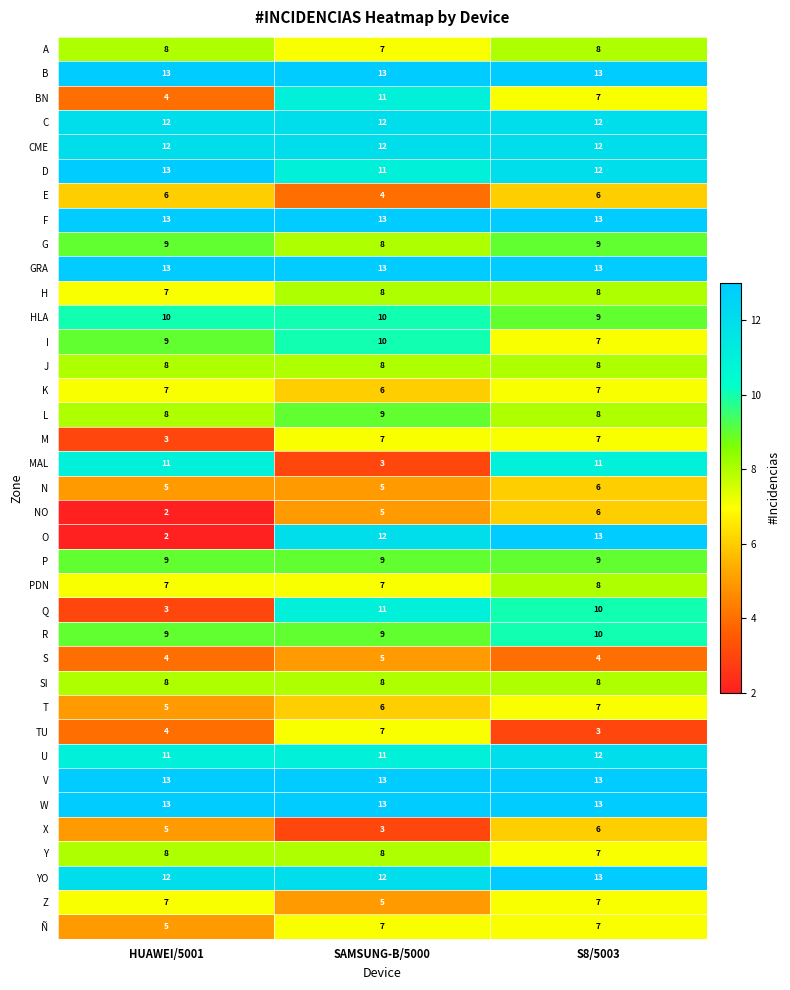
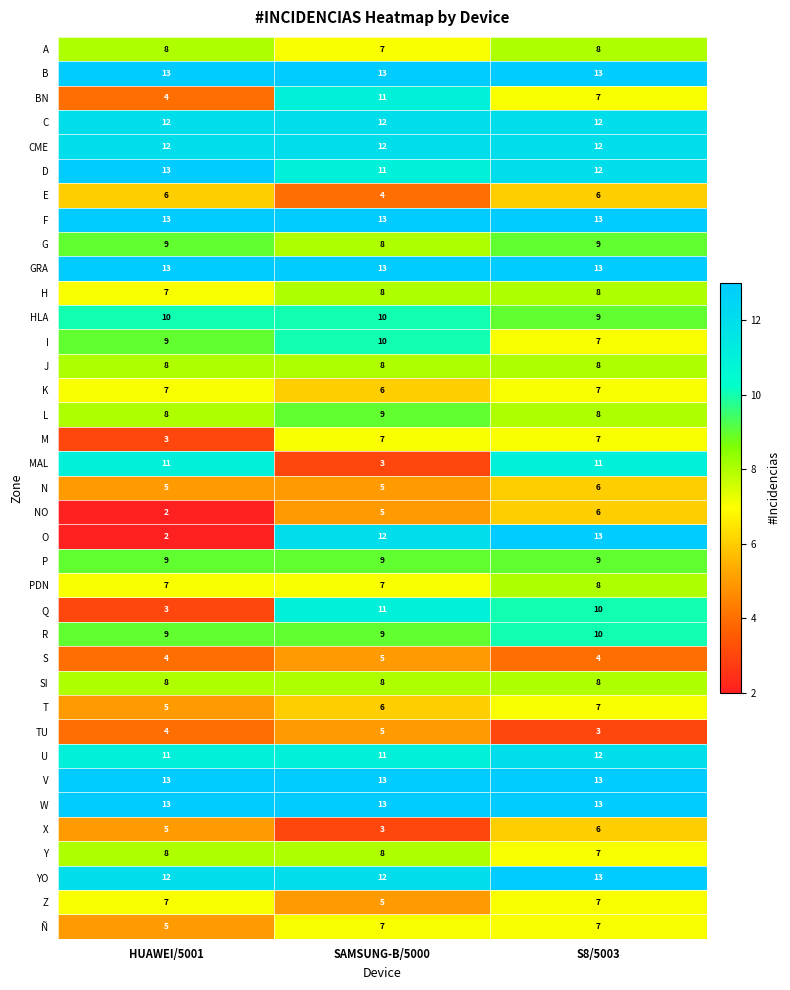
  {
    "A": {
      "HUAWEI/5001": 8,
      "SAMSUNG-B/5000": 7,
      "S8/5003": 8
    },
    "B": {
      "HUAWEI/5001": 13,
      "SAMSUNG-B/5000": 13,
      "S8/5003": 13
    },
    "BN": {
      "HUAWEI/5001": 4,
      "SAMSUNG-B/5000": 11,
      "S8/5003": 7
    },
    "C": {
      "HUAWEI/5001": 12,
      "SAMSUNG-B/5000": 12,
      "S8/5003": 12
    },
    "CME": {
      "HUAWEI/5001": 12,
      "SAMSUNG-B/5000": 12,
      "S8/5003": 12
    },
    "D": {
      "HUAWEI/5001": 13,
      "SAMSUNG-B/5000": 11,
      "S8/5003": 12
    },
    "E": {
      "HUAWEI/5001": 6,
      "SAMSUNG-B/5000": 4,
      "S8/5003": 6
    },
    "F": {
      "HUAWEI/5001": 13,
      "SAMSUNG-B/5000": 13,
      "S8/5003": 13
    },
    "G": {
      "HUAWEI/5001": 9,
      "SAMSUNG-B/5000": 8,
      "S8/5003": 9
    },
    "GRA": {
      "HUAWEI/5001": 13,
      "SAMSUNG-B/5000": 13,
      "S8/5003": 13
    },
    "H": {
      "HUAWEI/5001": 7,
      "SAMSUNG-B/5000": 8,
      "S8/5003": 8
    },
    "HLA": {
      "HUAWEI/5001": 10,
      "SAMSUNG-B/5000": 10,
      "S8/5003": 9
    },
    "I": {
      "HUAWEI/5001": 9,
      "SAMSUNG-B/5000": 10,
      "S8/5003": 7
    },
    "J": {
      "HUAWEI/5001": 8,
      "SAMSUNG-B/5000": 8,
      "S8/5003": 8
    },
    "K": {
      "HUAWEI/5001": 7,
      "SAMSUNG-B/5000": 6,
      "S8/5003": 7
    },
    "L": {
      "HUAWEI/5001": 8,
      "SAMSUNG-B/5000": 9,
      "S8/5003": 8
    },
    "M": {
      "HUAWEI/5001": 3,
      "SAMSUNG-B/5000": 7,
      "S8/5003": 7
    },
    "MAL": {
      "HUAWEI/5001": 11,
      "SAMSUNG-B/5000": 3,
      "S8/5003": 11
    },
    "N": {
      "HUAWEI/5001": 5,
      "SAMSUNG-B/5000": 5,
      "S8/5003": 6
    },
    "NO": {
      "HUAWEI/5001": 2,
      "SAMSUNG-B/5000": 5,
      "S8/5003": 6
    },
    "O": {
      "HUAWEI/5001": 2,
      "SAMSUNG-B/5000": 12,
      "S8/5003": 13
    },
    "P": {
      "HUAWEI/5001": 9,
      "SAMSUNG-B/5000": 9,
      "S8/5003": 9
    },
    "PDN": {
      "HUAWEI/5001": 7,
      "SAMSUNG-B/5000": 7,
      "S8/5003": 8
    },
    "Q": {
      "HUAWEI/5001": 3,
      "SAMSUNG-B/5000": 11,
      "S8/5003": 10
    },
    "R": {
      "HUAWEI/5001": 9,
      "SAMSUNG-B/5000": 9,
      "S8/5003": 10
    },
    "S": {
      "HUAWEI/5001": 4,
      "SAMSUNG-B/5000": 5,
      "S8/5003": 4
    },
    "SI": {
      "HUAWEI/5001": 8,
      "SAMSUNG-B/5000": 8,
      "S8/5003": 8
    },
    "T": {
      "HUAWEI/5001": 5,
      "SAMSUNG-B/5000": 6,
      "S8/5003": 7
    },
    "TU": {
      "HUAWEI/5001": 4,
-     "SAMSUNG-B/5000": 7,
+     "SAMSUNG-B/5000": 5,
      "S8/5003": 3
    },
    "U": {
      "HUAWEI/5001": 11,
      "SAMSUNG-B/5000": 11,
      "S8/5003": 12
    },
    "V": {
      "HUAWEI/5001": 13,
      "SAMSUNG-B/5000": 13,
      "S8/5003": 13
    },
    "W": {
      "HUAWEI/5001": 13,
      "SAMSUNG-B/5000": 13,
      "S8/5003": 13
    },
    "X": {
      "HUAWEI/5001": 5,
      "SAMSUNG-B/5000": 3,
      "S8/5003": 6
    },
    "Y": {
      "HUAWEI/5001": 8,
      "SAMSUNG-B/5000": 8,
      "S8/5003": 7
    },
    "YO": {
      "HUAWEI/5001": 12,
      "SAMSUNG-B/5000": 12,
      "S8/5003": 13
    },
    "Z": {
      "HUAWEI/5001": 7,
      "SAMSUNG-B/5000": 5,
      "S8/5003": 7
    },
    "Ñ": {
      "HUAWEI/5001": 5,
      "SAMSUNG-B/5000": 7,
      "S8/5003": 7
    }
  }
